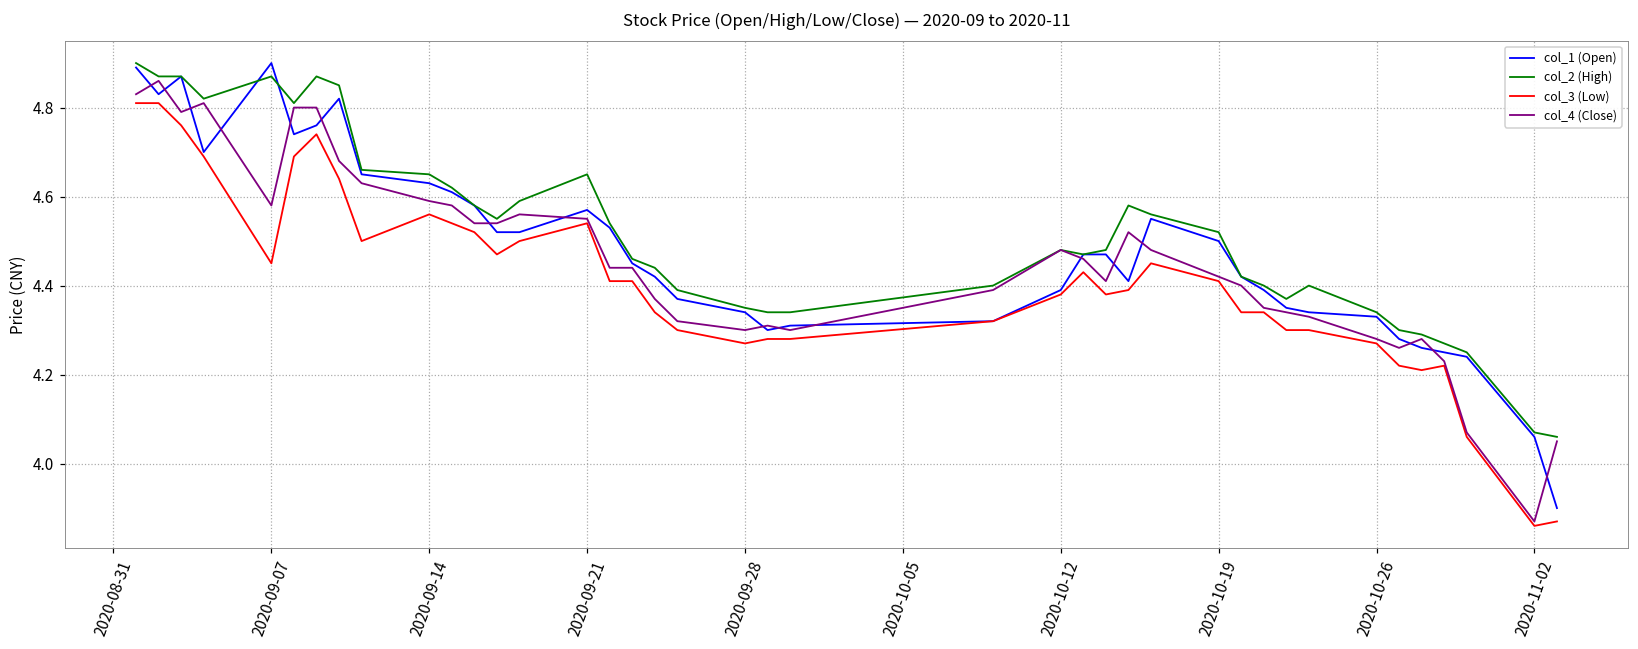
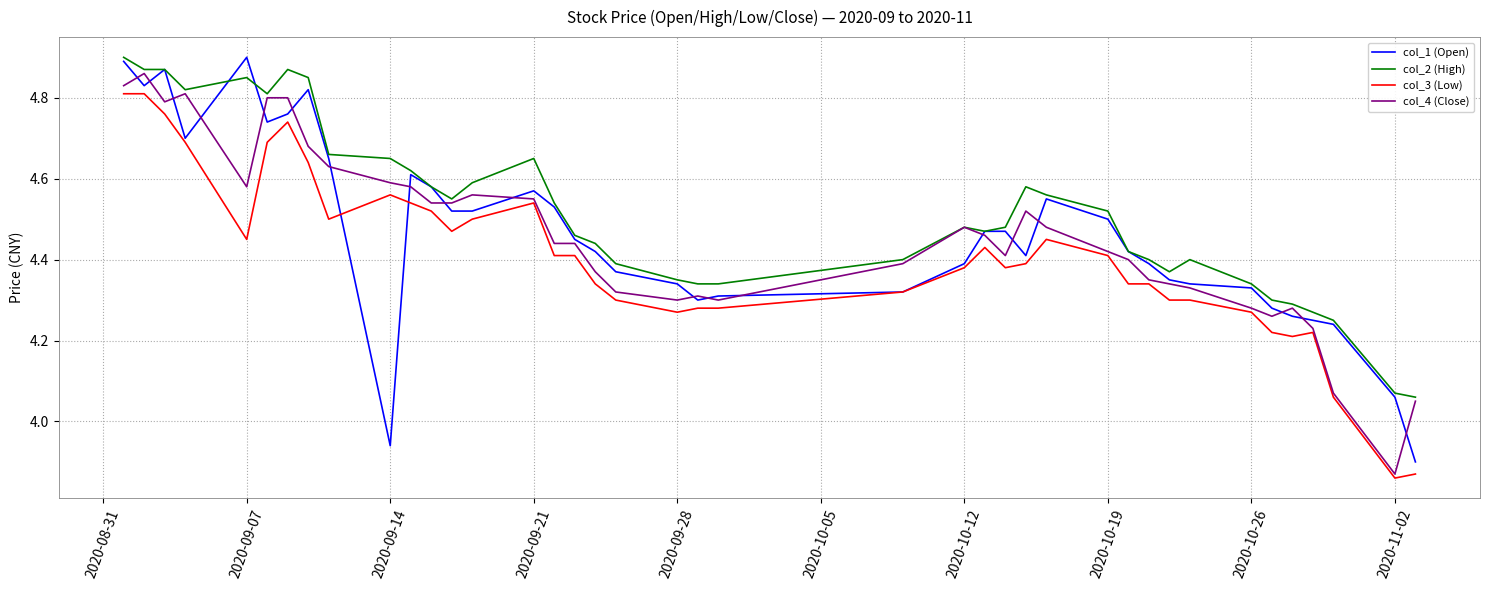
  {
    "col_1 (Open)": {
      "2020-09-07": 4.90,
-     "2020-09-14": 4.63,
+     "2020-09-14": 3.94,
      "2020-09-21": 4.57,
      "2020-09-28": 4.34,
      "2020-10-12": 4.39,
      "2020-10-19": 4.50,
      "2020-10-26": 4.33,
      "2020-11-02": 4.06
    },
    "col_2 (High)": {
-     "2020-09-07": 4.87,
+     "2020-09-07": 4.85,
      "2020-09-14": 4.65,
      "2020-09-21": 4.65,
      "2020-09-28": 4.35,
      "2020-10-19": 4.52,
      "2020-10-26": 4.34,
      "2020-11-02": 4.07
    },
    "col_3 (Low)": {
      "2020-09-07": 4.45,
      "2020-09-14": 4.56,
      "2020-09-21": 4.54,
      "2020-09-28": 4.27,
      "2020-10-12": 4.38,
      "2020-10-19": 4.41,
      "2020-10-26": 4.27,
      "2020-11-02": 3.86
    },
    "col_4 (Close)": {
      "2020-09-07": 4.58,
      "2020-09-14": 4.59,
      "2020-09-21": 4.55,
      "2020-09-28": 4.30,
      "2020-10-19": 4.42,
      "2020-10-26": 4.28,
      "2020-11-02": 3.87
    }
  }
